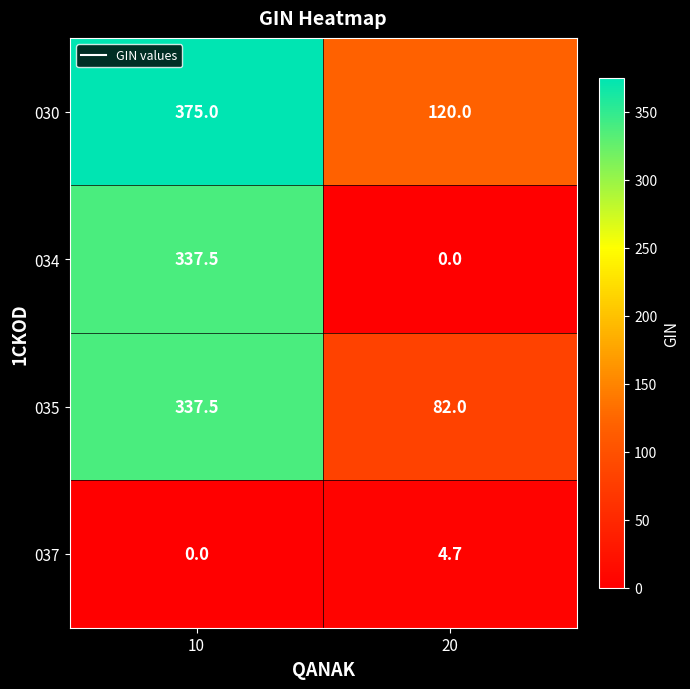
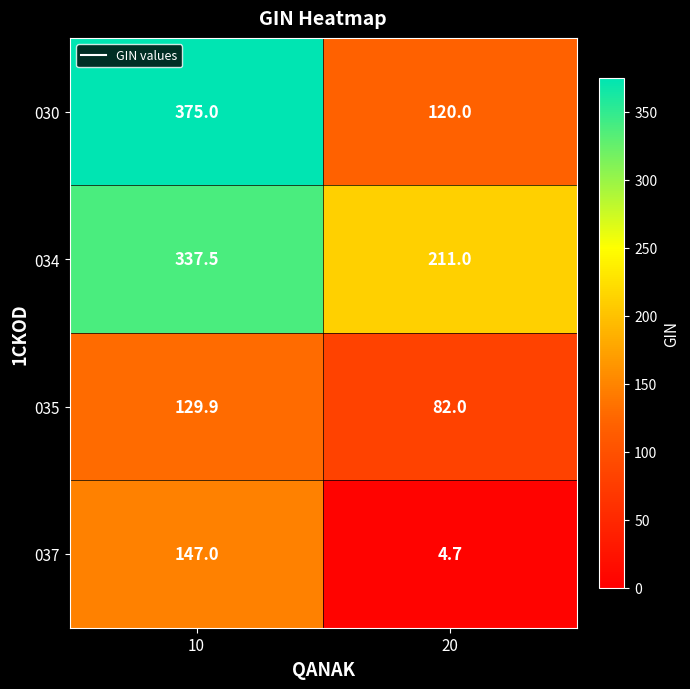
  {
    "030": {
      "10": 375.0,
      "20": 120.0
    },
    "034": {
      "10": 337.5,
-     "20": 0.0
+     "20": 211.0
    },
    "035": {
-     "10": 337.5,
+     "10": 129.9,
      "20": 82.0
    },
    "037": {
-     "10": 0.0,
+     "10": 147.0,
      "20": 4.7
    }
  }
